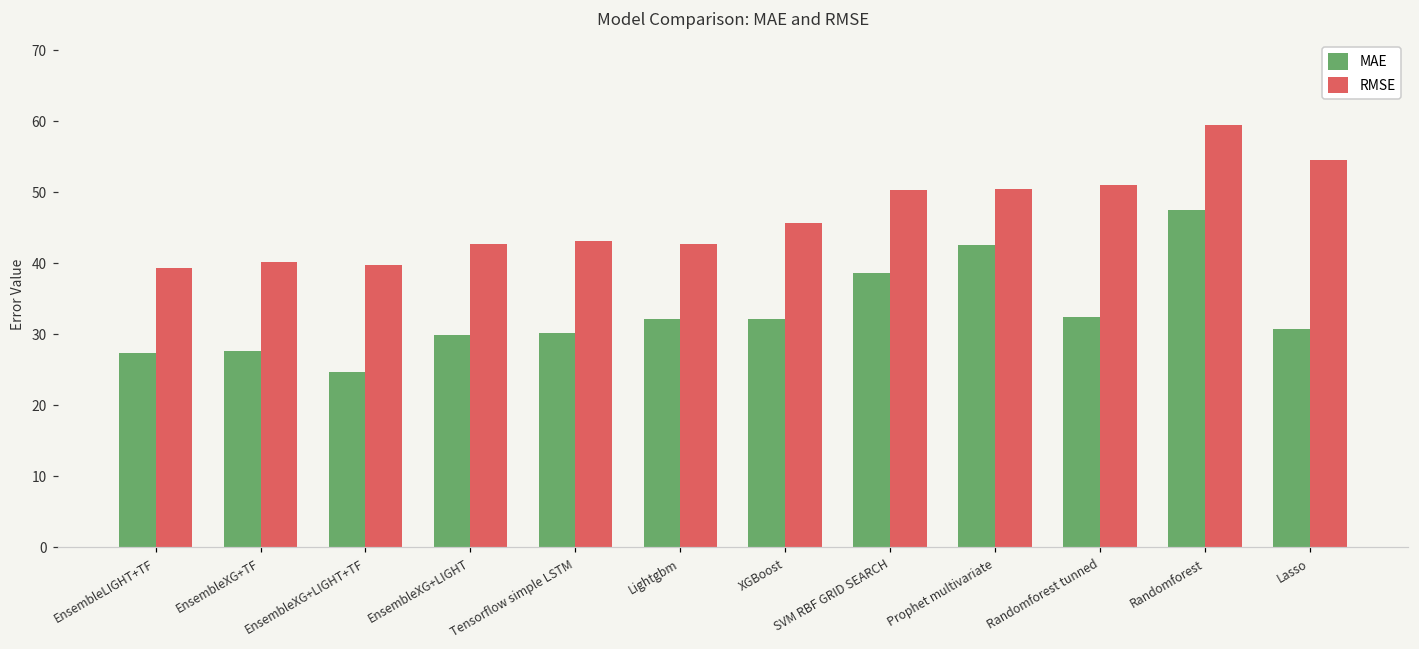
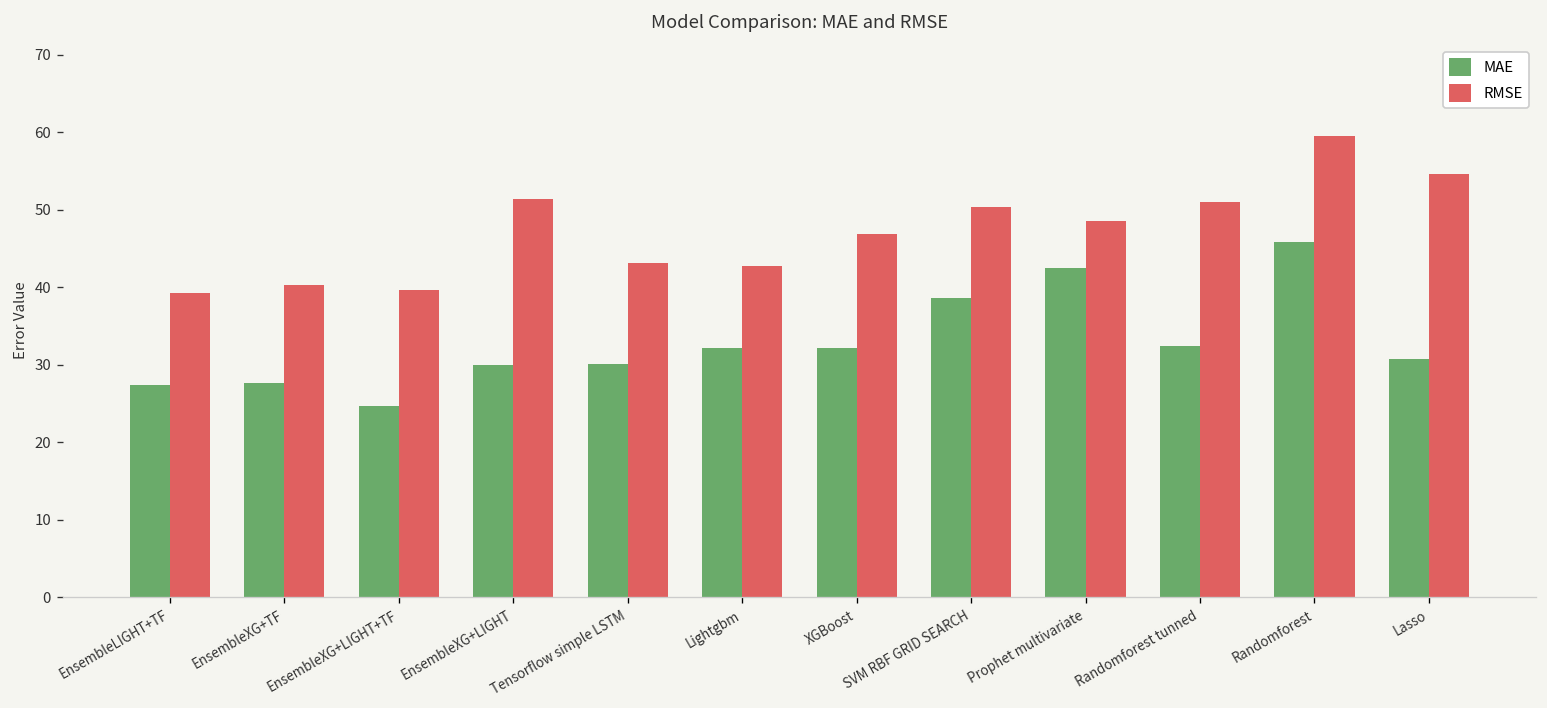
  {
    "MAE": {
      "EnsembleLIGHT+TF": 27,
      "EnsembleXG+TF": 28,
      "EnsembleXG+LIGHT+TF": 25,
      "EnsembleXG+LIGHT": 30,
      "Tensorflow simple LSTM": 30,
      "Lightgbm": 32,
      "XGBoost": 32,
      "SVM RBF GRID SEARCH": 39,
      "Prophet multivariate": 43,
      "Randomforest tunned": 32,
-     "Randomforest": 48,
+     "Randomforest": 46,
      "Lasso": 31
    },
    "RMSE": {
      "EnsembleLIGHT+TF": 39,
      "EnsembleXG+TF": 40,
      "EnsembleXG+LIGHT+TF": 40,
-     "EnsembleXG+LIGHT": 43,
+     "EnsembleXG+LIGHT": 51,
      "Tensorflow simple LSTM": 43,
      "Lightgbm": 43,
-     "XGBoost": 46,
+     "XGBoost": 47,
      "SVM RBF GRID SEARCH": 50,
-     "Prophet multivariate": 50,
+     "Prophet multivariate": 48,
      "Randomforest tunned": 51,
      "Randomforest": 59,
      "Lasso": 55
    }
  }
